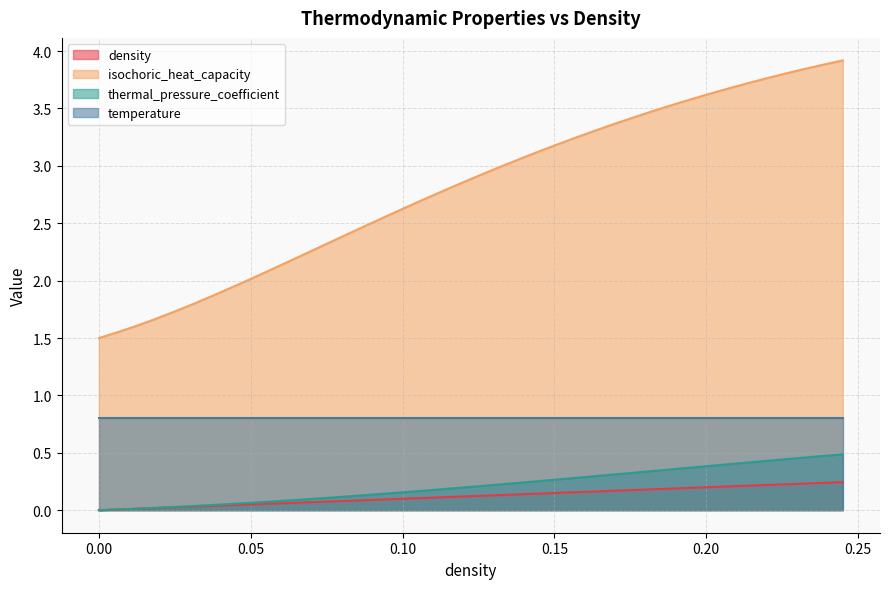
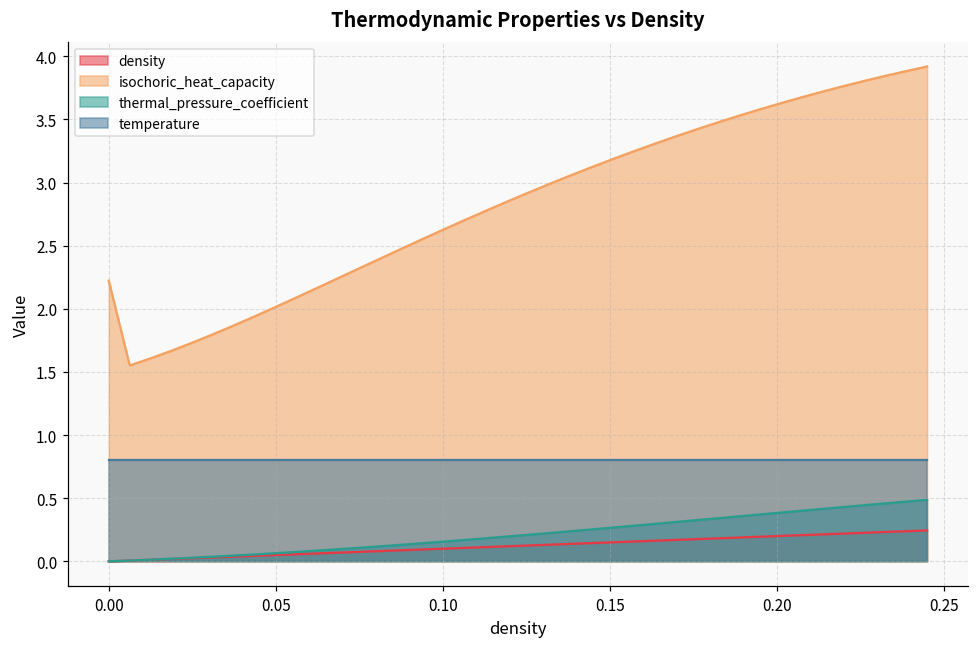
  {
    "isochoric_heat_capacity": {
-     "0.00": 1.50
+     "0.00": 2.22
    }
  }
